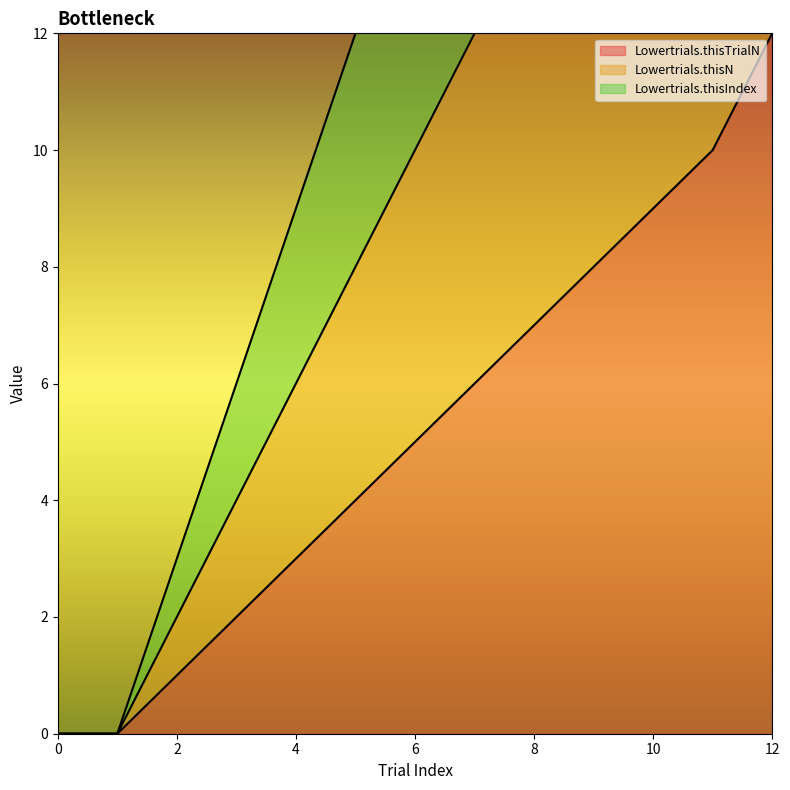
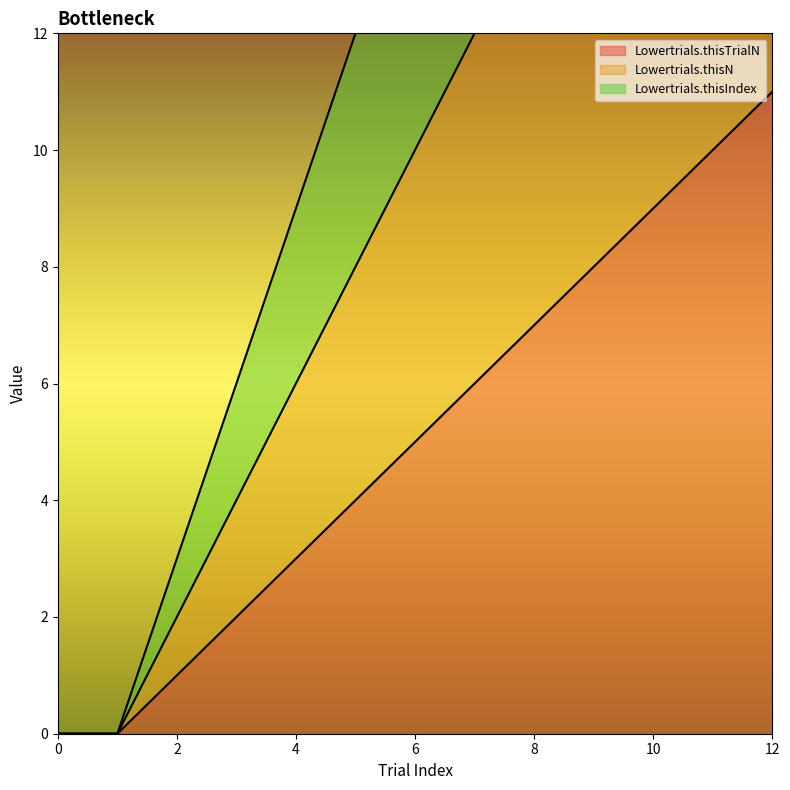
  {
    "Lowertrials.thisTrialN": {
-     "12": 12
+     "12": 11
    }
  }
